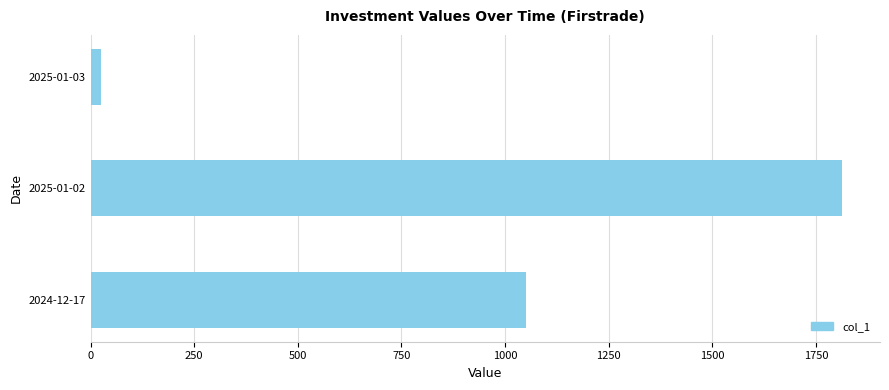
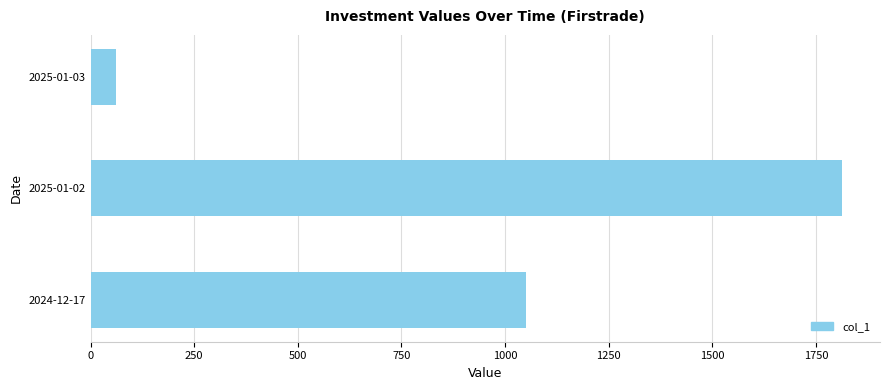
  {
-   "2025-01-03": 30,
+   "2025-01-03": 60,
    "2025-01-02": 1810,
    "2024-12-17": 1050
  }
